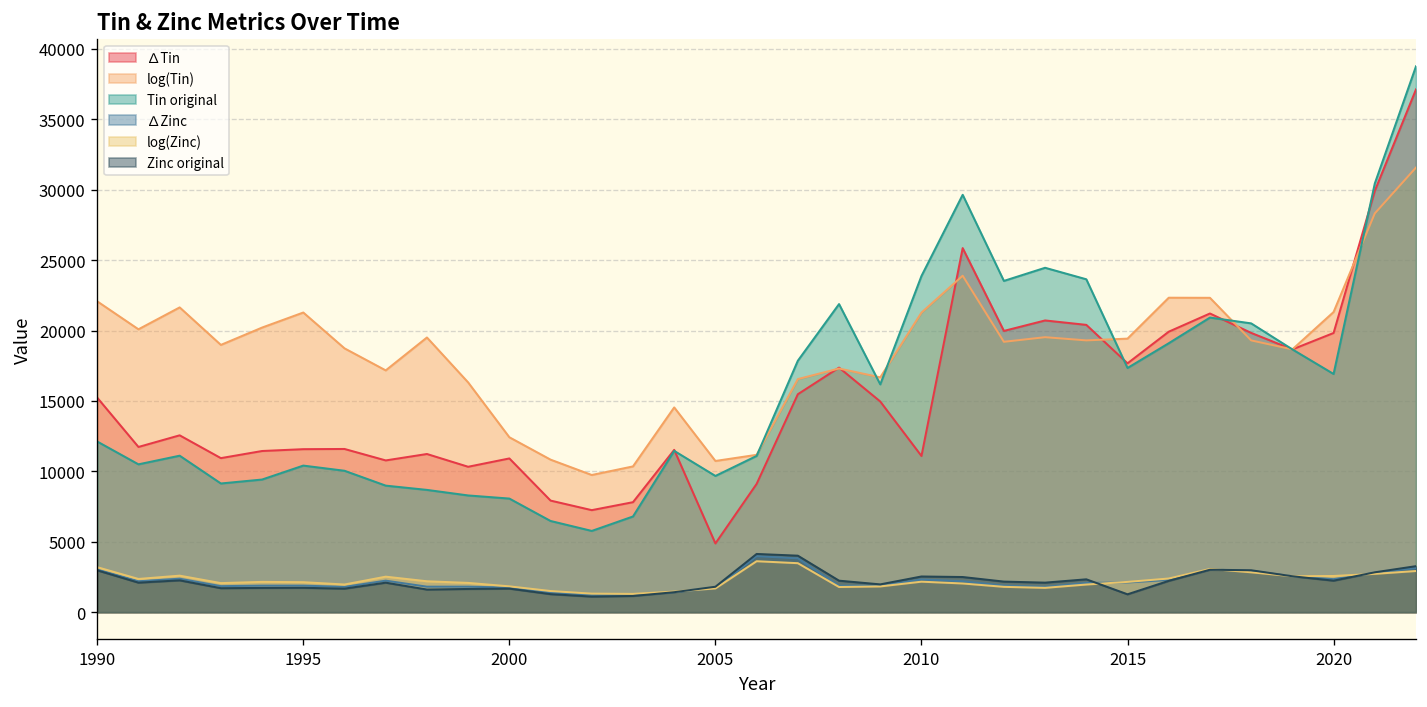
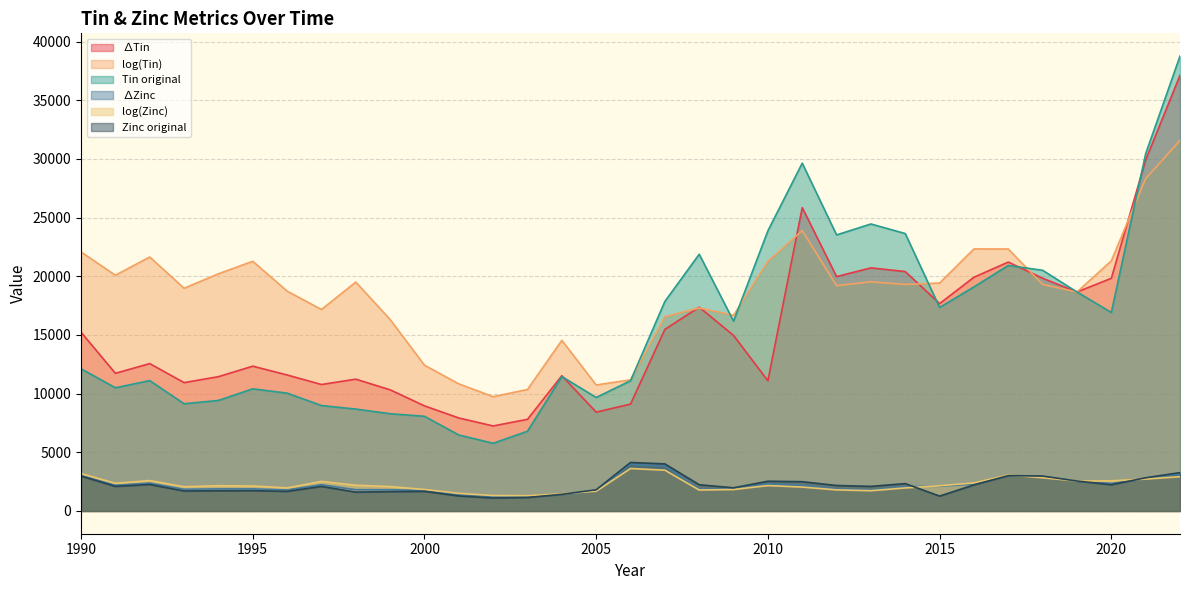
  {
    "∆Tin": {
      "1990": 15200,
-     "1995": 11600,
-     "2000": 10900,
-     "2005": 4900,
+     "1995": 12300,
+     "2000": 9000,
+     "2005": 8400,
      "2010": 11100,
      "2015": 17700,
      "2020": 19800
    },
    "Zinc original": {
      "2015": 1300
    }
  }
